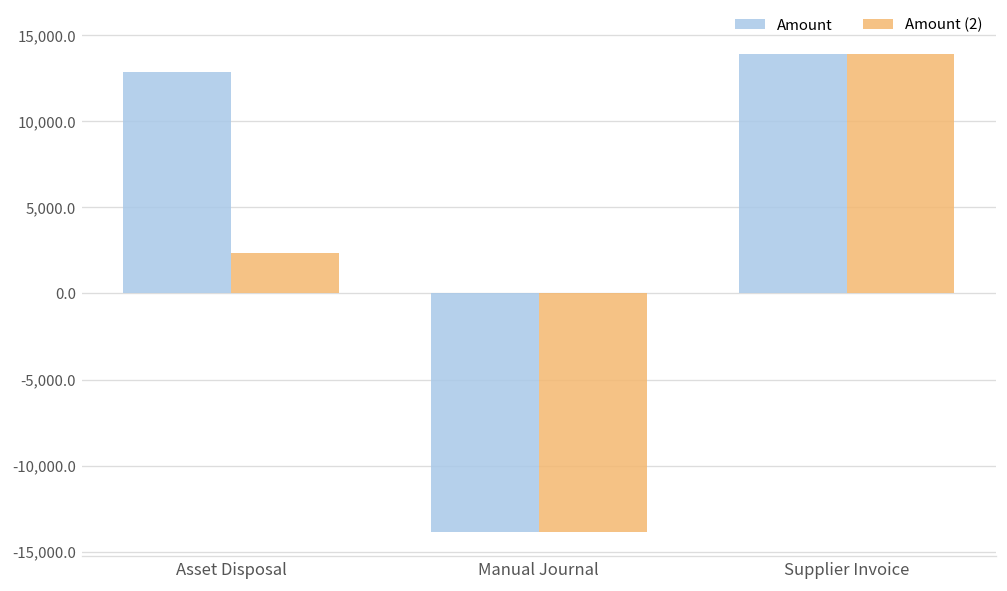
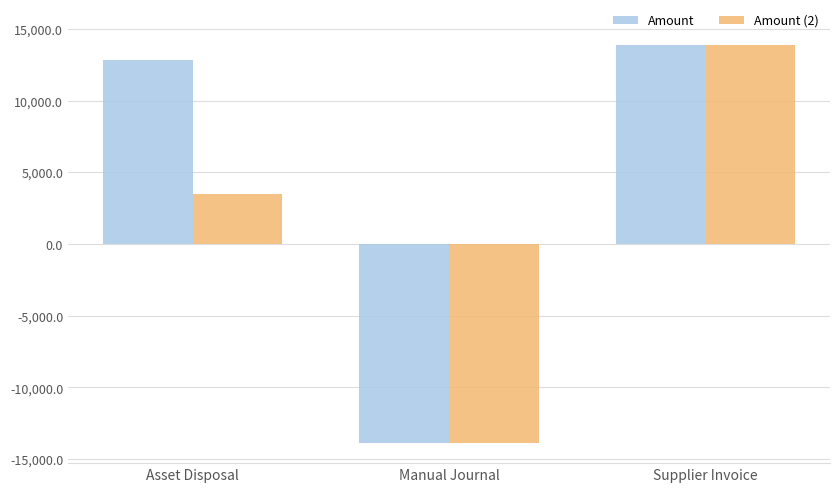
  {
    "Amount": {
      "Asset Disposal": "12,900",
      "Manual Journal": "-13,900",
      "Supplier Invoice": "13,900"
    },
    "Amount (2)": {
-     "Asset Disposal": "2,400",
+     "Asset Disposal": "3,500",
      "Manual Journal": "-13,900",
      "Supplier Invoice": "13,900"
    }
  }
